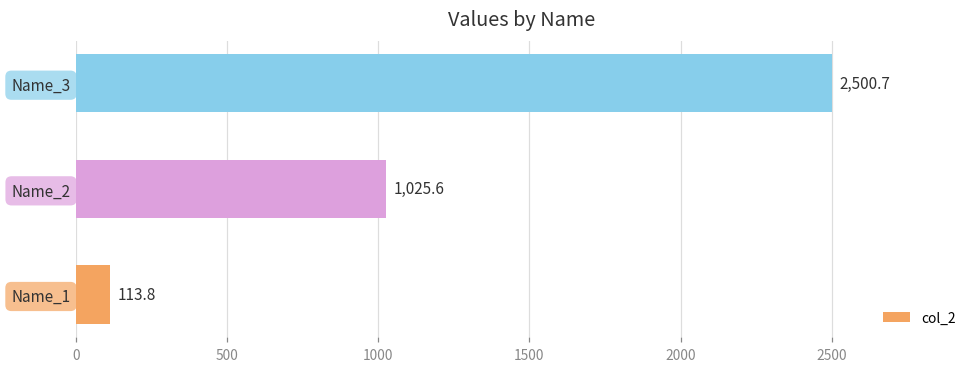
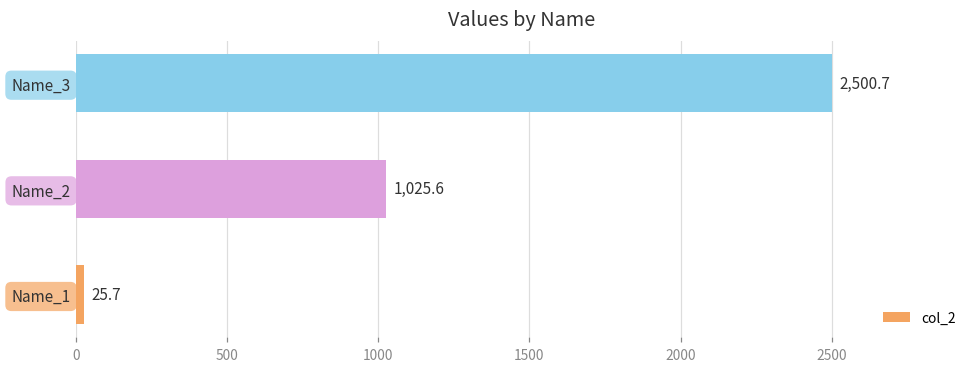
  {
    "Name_3": "2,500.7",
    "Name_2": "1,025.6",
-   "Name_1": "113.8"
+   "Name_1": "25.7"
  }
